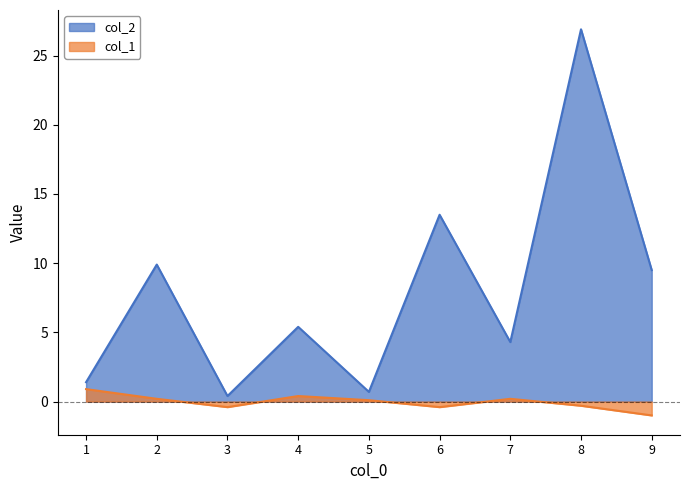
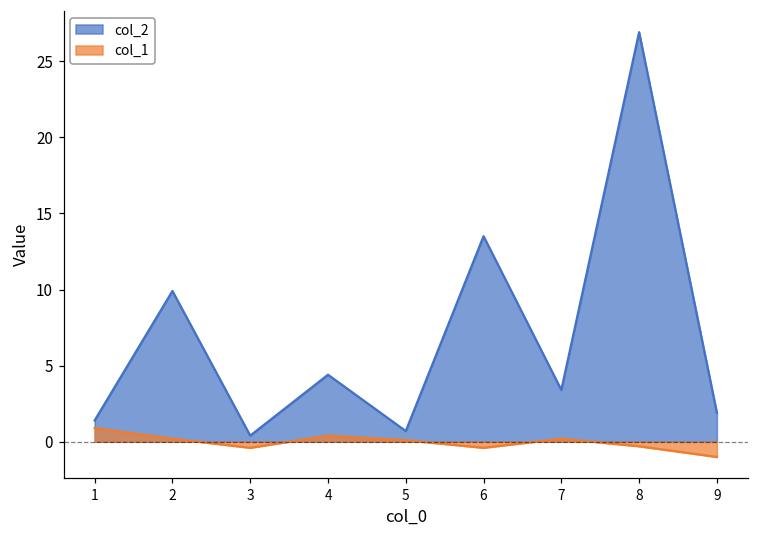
  {
    "col_2": {
      "1": 1.4,
      "2": 9.9,
      "3": 0.4,
-     "4": 5.4,
+     "4": 4.4,
      "5": 0.7,
      "6": 13.5,
-     "7": 4.3,
+     "7": 3.4,
      "8": 26.9,
-     "9": 9.5
+     "9": 1.9
    }
  }
